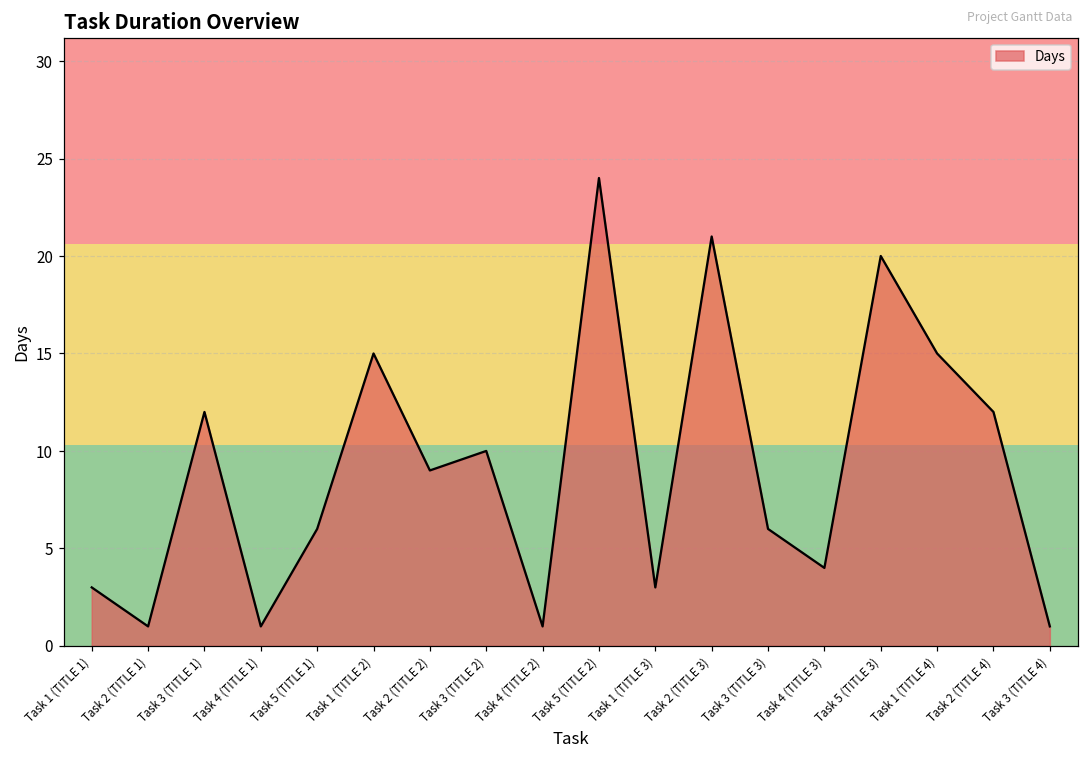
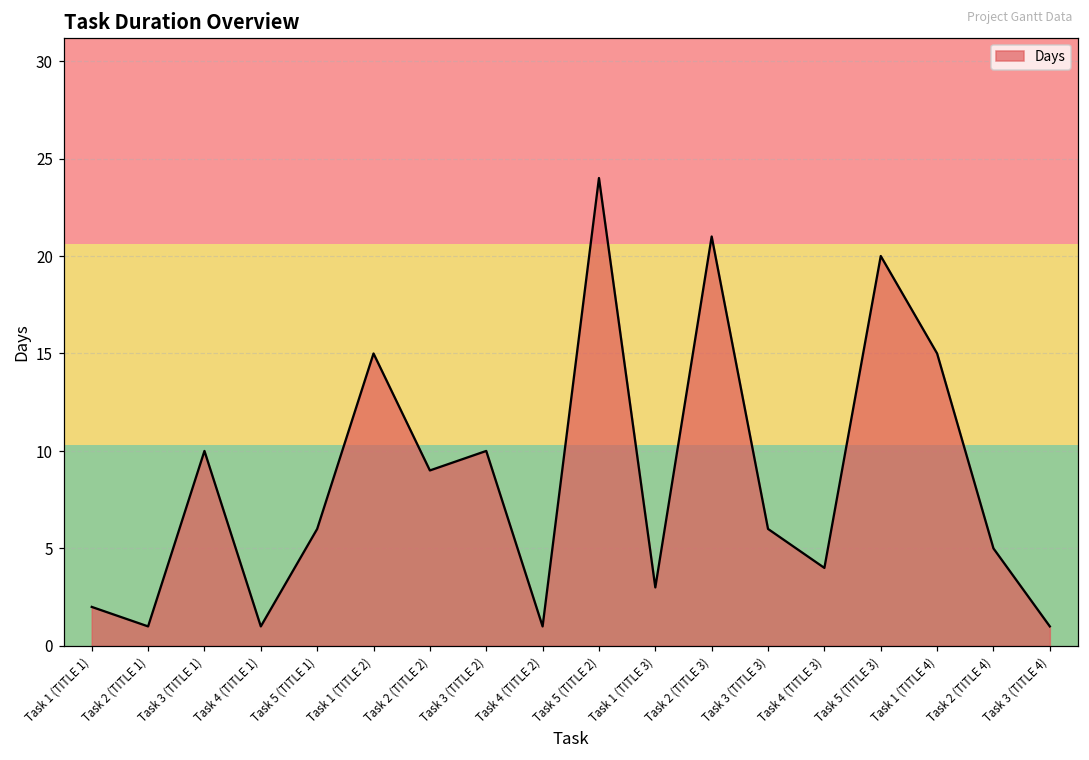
  {
-   "Task 1 (TITLE 1)": 3,
+   "Task 1 (TITLE 1)": 2,
    "Task 2 (TITLE 1)": 1,
-   "Task 3 (TITLE 1)": 12,
+   "Task 3 (TITLE 1)": 10,
    "Task 4 (TITLE 1)": 1,
    "Task 5 (TITLE 1)": 6,
    "Task 1 (TITLE 2)": 15,
    "Task 2 (TITLE 2)": 9,
    "Task 3 (TITLE 2)": 10,
    "Task 4 (TITLE 2)": 1,
    "Task 5 (TITLE 2)": 24,
    "Task 1 (TITLE 3)": 3,
    "Task 2 (TITLE 3)": 21,
    "Task 3 (TITLE 3)": 6,
    "Task 4 (TITLE 3)": 4,
    "Task 5 (TITLE 3)": 20,
    "Task 1 (TITLE 4)": 15,
-   "Task 2 (TITLE 4)": 12,
+   "Task 2 (TITLE 4)": 5,
    "Task 3 (TITLE 4)": 1
  }
